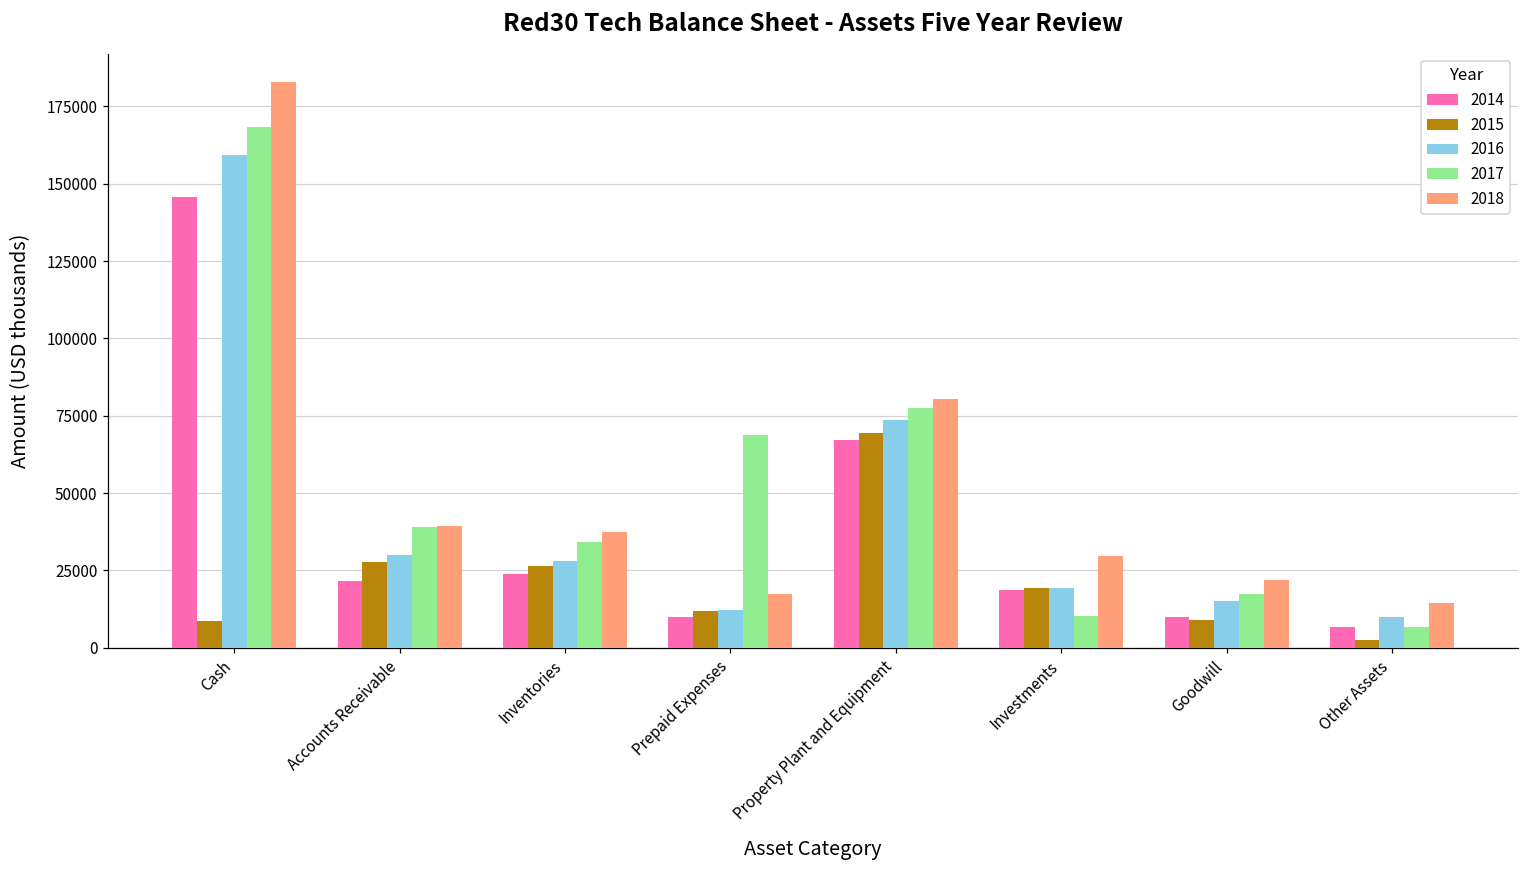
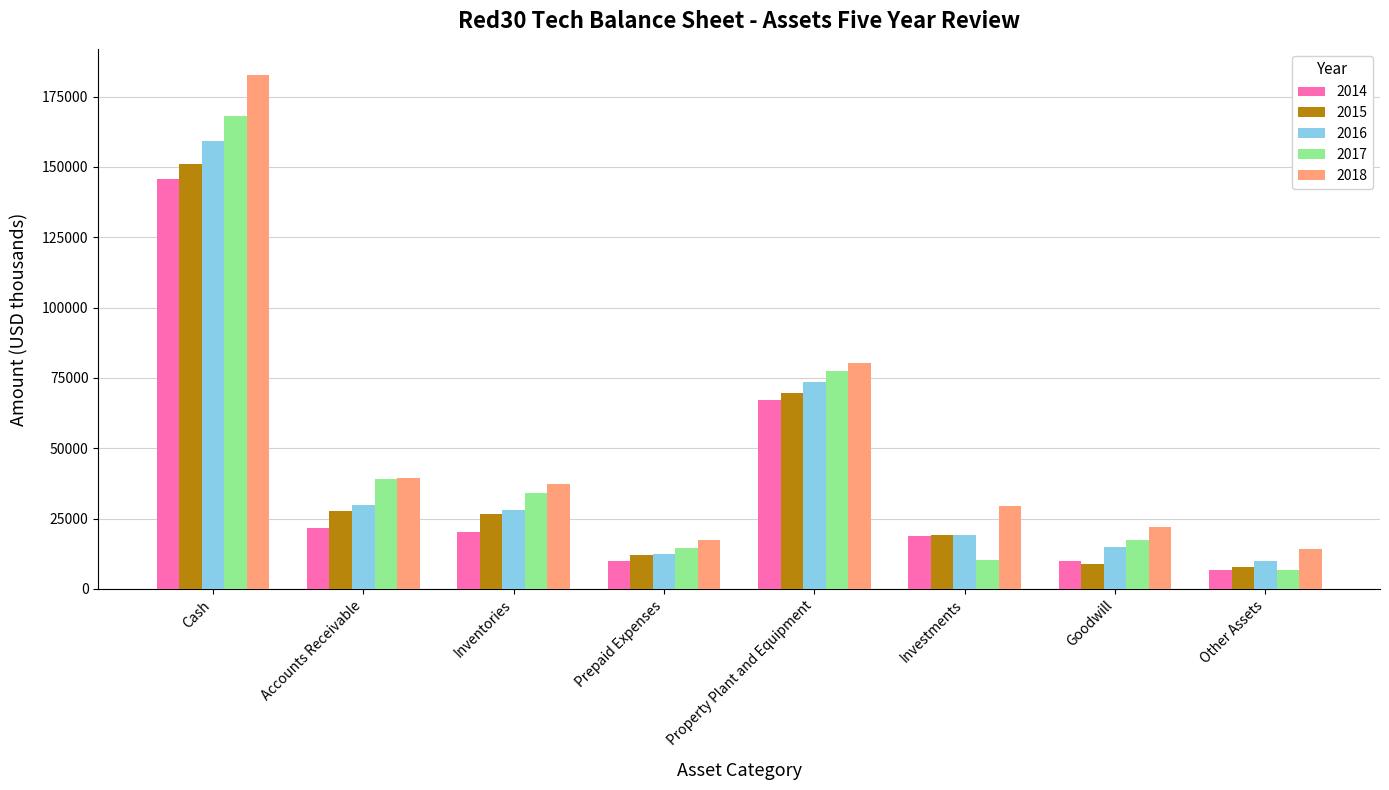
  {
    "2014": {
      "Cash": 146000,
      "Accounts Receivable": 22000,
-     "Inventories": 24000,
+     "Inventories": 20000,
      "Prepaid Expenses": 10000,
      "Property Plant and Equipment": 67000,
      "Investments": 19000,
      "Goodwill": 10000,
      "Other Assets": 7000
    },
    "2015": {
-     "Cash": 9000,
+     "Cash": 151000,
      "Accounts Receivable": 28000,
      "Inventories": 27000,
      "Prepaid Expenses": 12000,
      "Property Plant and Equipment": 70000,
      "Investments": 19000,
      "Goodwill": 9000,
-     "Other Assets": 2000
+     "Other Assets": 8000
    },
    "2016": {
      "Cash": 159000,
      "Accounts Receivable": 30000,
      "Inventories": 28000,
      "Prepaid Expenses": 12000,
      "Property Plant and Equipment": 74000,
      "Investments": 19000,
      "Goodwill": 15000,
      "Other Assets": 10000
    },
    "2017": {
      "Cash": 168000,
      "Accounts Receivable": 39000,
      "Inventories": 34000,
-     "Prepaid Expenses": 69000,
+     "Prepaid Expenses": 15000,
      "Property Plant and Equipment": 78000,
      "Investments": 10000,
      "Goodwill": 17000,
      "Other Assets": 7000
    },
    "2018": {
      "Cash": 183000,
      "Accounts Receivable": 39000,
      "Inventories": 37000,
      "Prepaid Expenses": 17000,
      "Property Plant and Equipment": 80000,
      "Investments": 30000,
      "Goodwill": 22000,
      "Other Assets": 14000
    }
  }
